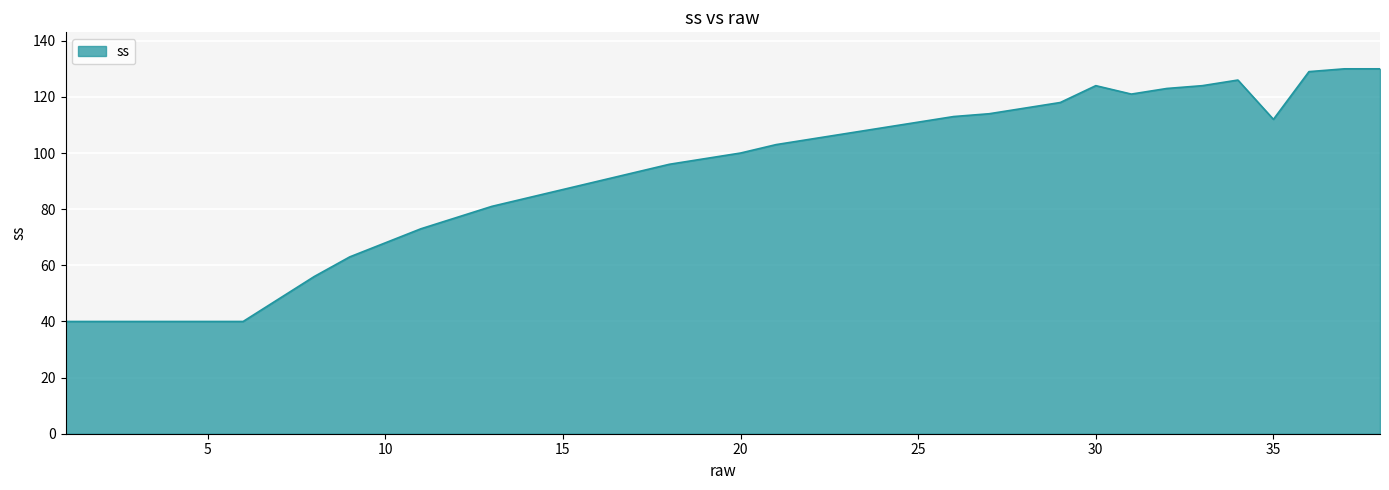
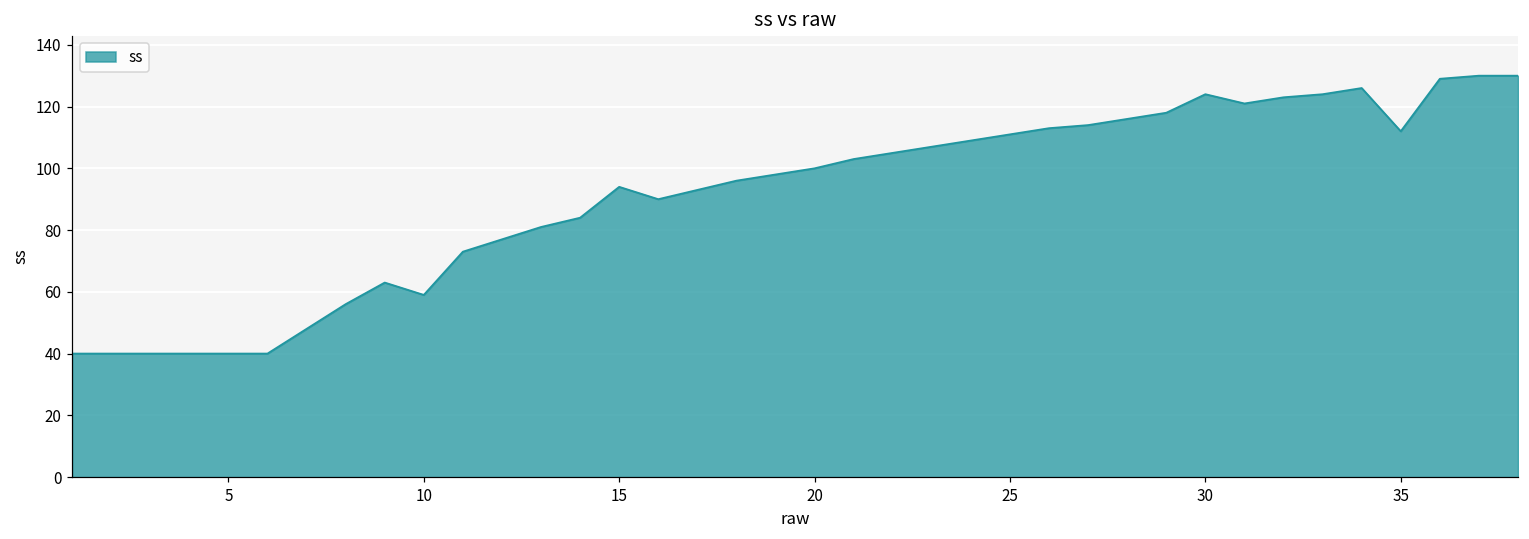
  {
    "5": 40,
-   "10": 68,
-   "15": 87,
+   "10": 59,
+   "15": 94,
    "20": 100,
    "25": 111,
    "30": 124,
    "35": 112
  }
